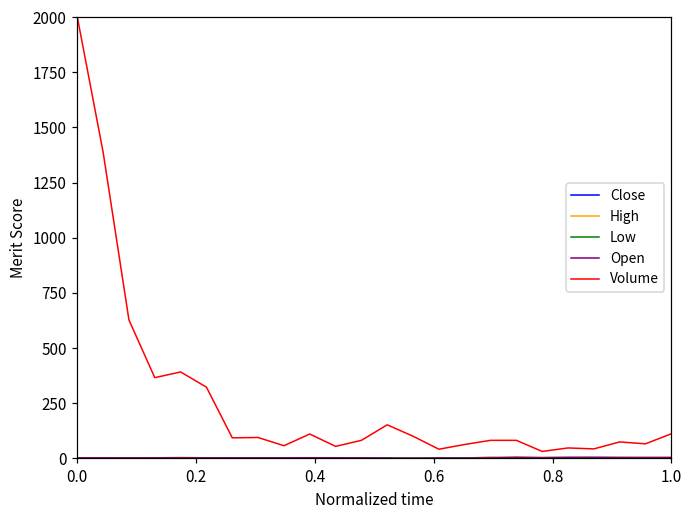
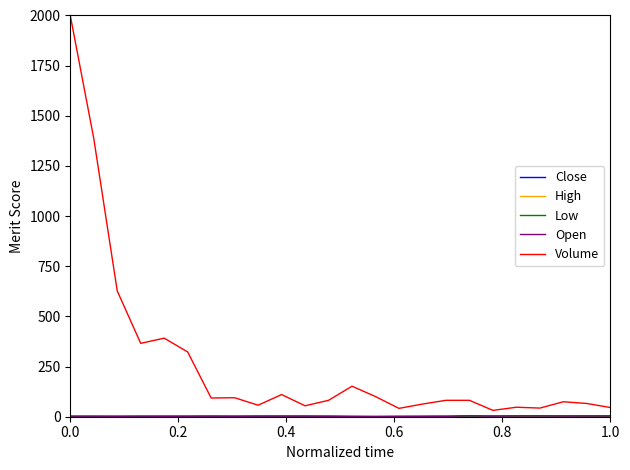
  {
    "Volume": {
      "0.0": 2000,
-     "1.0": 110
+     "1.0": 50
    }
  }
